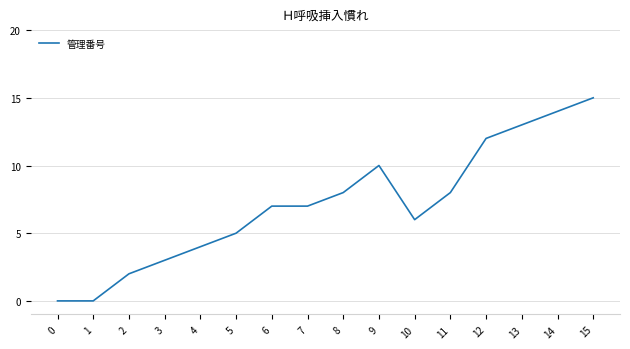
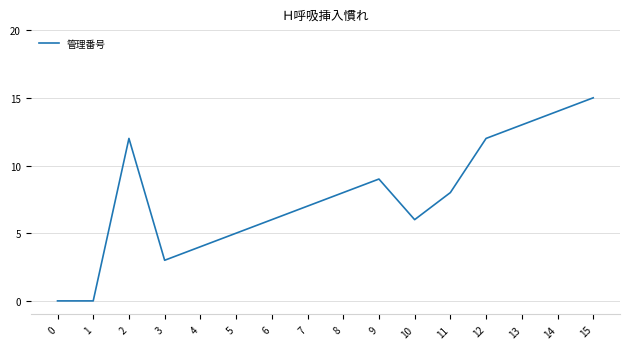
  {
    "0": 0,
    "1": 0,
-   "2": 2,
+   "2": 12,
    "3": 3,
    "4": 4,
    "5": 5,
-   "6": 7,
+   "6": 6,
    "7": 7,
    "8": 8,
-   "9": 10,
+   "9": 9,
    "10": 6,
    "11": 8,
    "12": 12,
    "13": 13,
    "14": 14,
    "15": 15
  }
